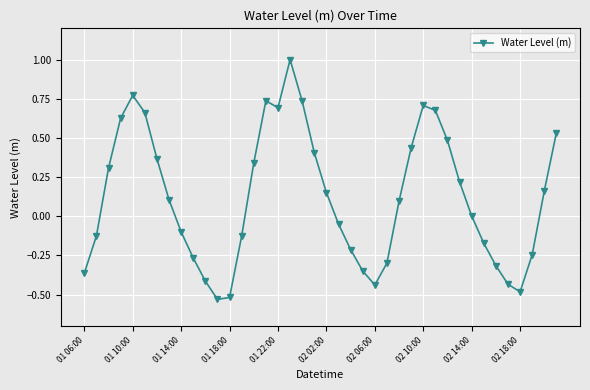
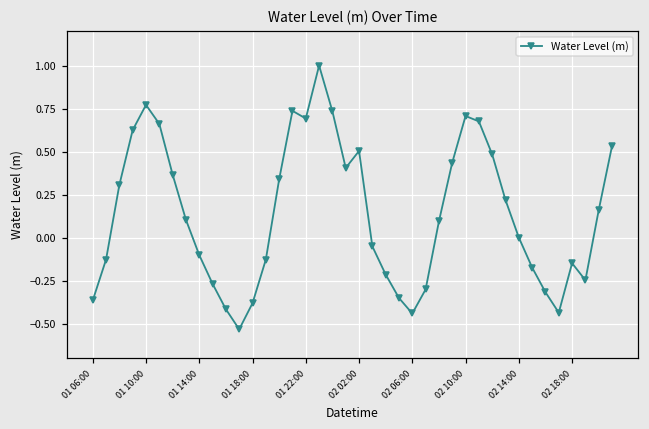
  {
    "01 06:00": -0.36,
    "01 10:00": 0.77,
    "01 14:00": -0.10,
-   "01 18:00": -0.52,
+   "01 18:00": -0.38,
    "01 22:00": 0.69,
-   "02 02:00": 0.15,
+   "02 02:00": 0.50,
    "02 06:00": -0.44,
    "02 10:00": 0.71,
    "02 14:00": 0.00,
-   "02 18:00": -0.48
+   "02 18:00": -0.15
  }
